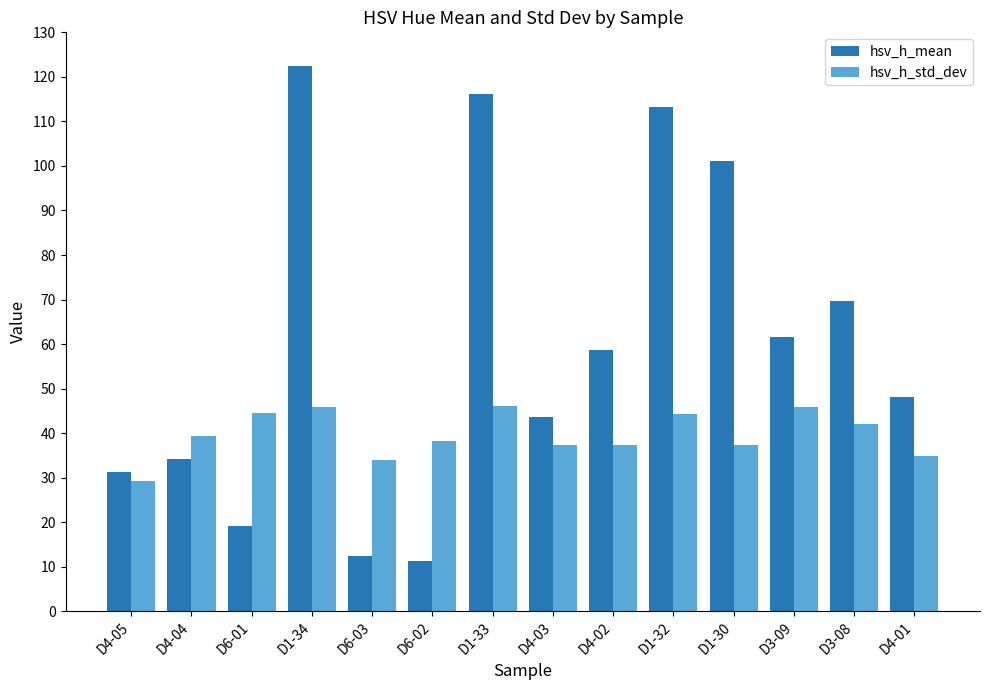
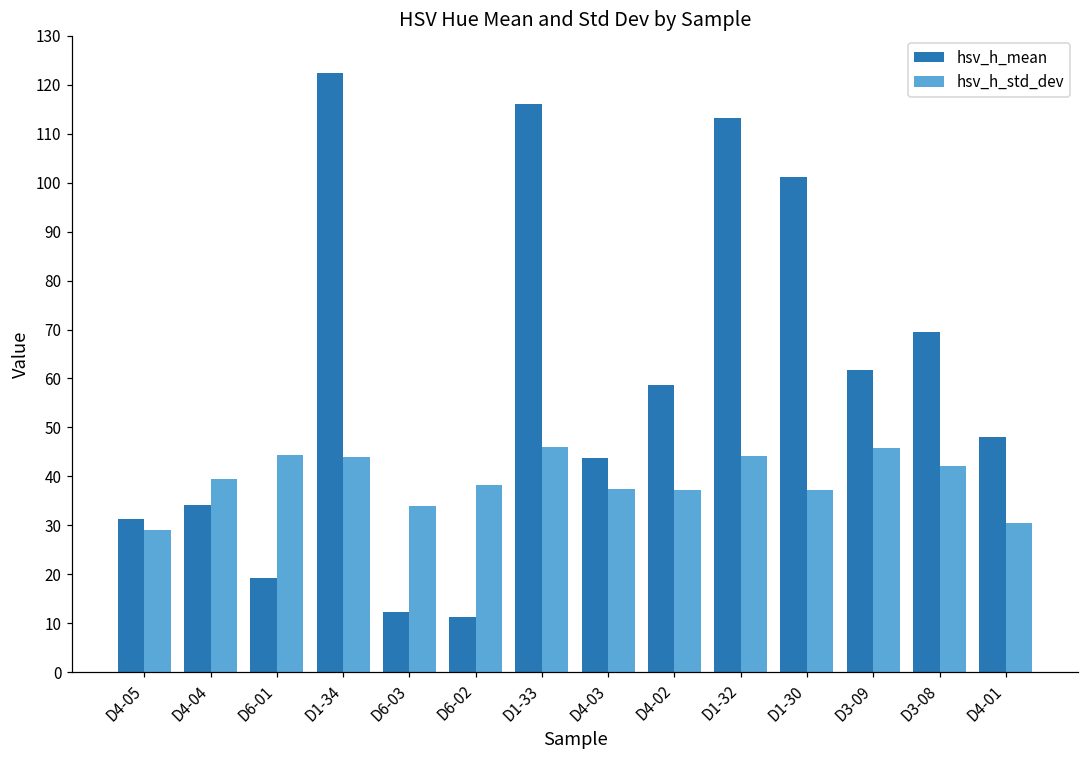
  {
    "hsv_h_mean": {
      "D4-05": 31,
      "D4-04": 34,
      "D6-01": 19,
      "D1-34": 122,
      "D6-03": 12,
      "D6-02": 11,
      "D1-33": 116,
      "D4-03": 44,
      "D4-02": 59,
      "D1-32": 113,
      "D1-30": 101,
      "D3-09": 62,
      "D3-08": 70,
      "D4-01": 48
    },
    "hsv_h_std_dev": {
      "D4-05": 29,
      "D4-04": 39,
      "D6-01": 44,
-     "D1-34": 46,
+     "D1-34": 44,
      "D6-03": 34,
      "D6-02": 38,
      "D1-33": 46,
      "D4-03": 37,
      "D4-02": 37,
      "D1-32": 44,
      "D1-30": 37,
      "D3-09": 46,
      "D3-08": 42,
-     "D4-01": 35
+     "D4-01": 30
    }
  }
